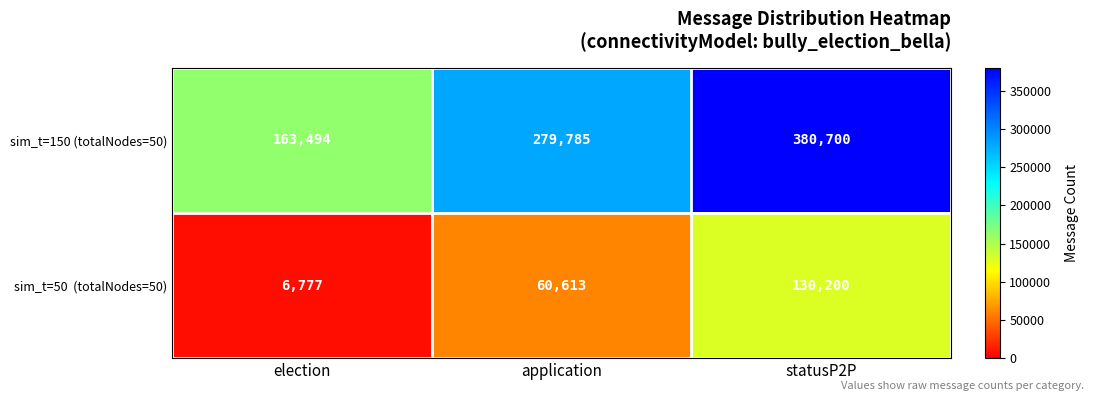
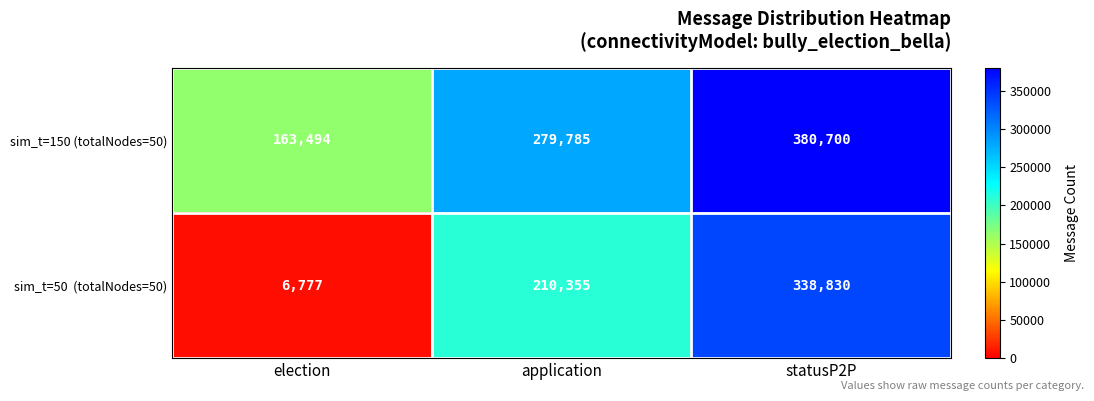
  {
    "sim_t=150 (totalNodes=50)": {
      "election": "163,494",
      "application": "279,785",
      "statusP2P": "380,700"
    },
    "sim_t=50 (totalNodes=50)": {
      "election": "6,777",
-     "application": "60,613",
-     "statusP2P": "130,200"
+     "application": "210,355",
+     "statusP2P": "338,830"
    }
  }
